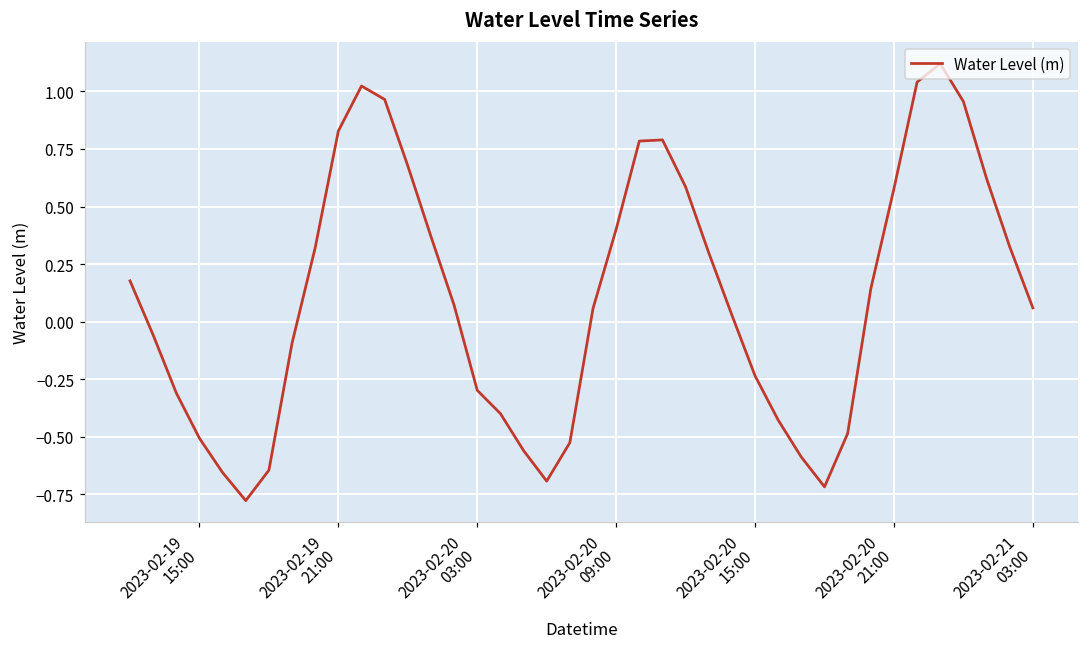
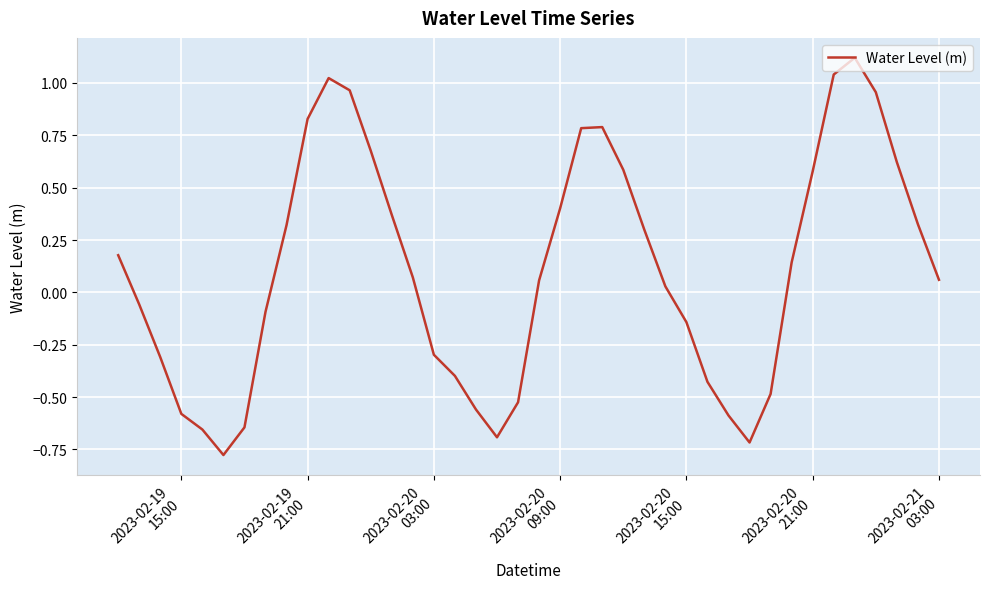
  {
-   "2023-02-19 15:00": -0.51,
+   "2023-02-19 15:00": -0.58,
    "2023-02-19 21:00": 0.83,
    "2023-02-20 03:00": -0.30,
    "2023-02-20 09:00": 0.40,
-   "2023-02-20 15:00": -0.23,
+   "2023-02-20 15:00": -0.14,
    "2023-02-20 21:00": 0.58,
    "2023-02-21 03:00": 0.06
  }
